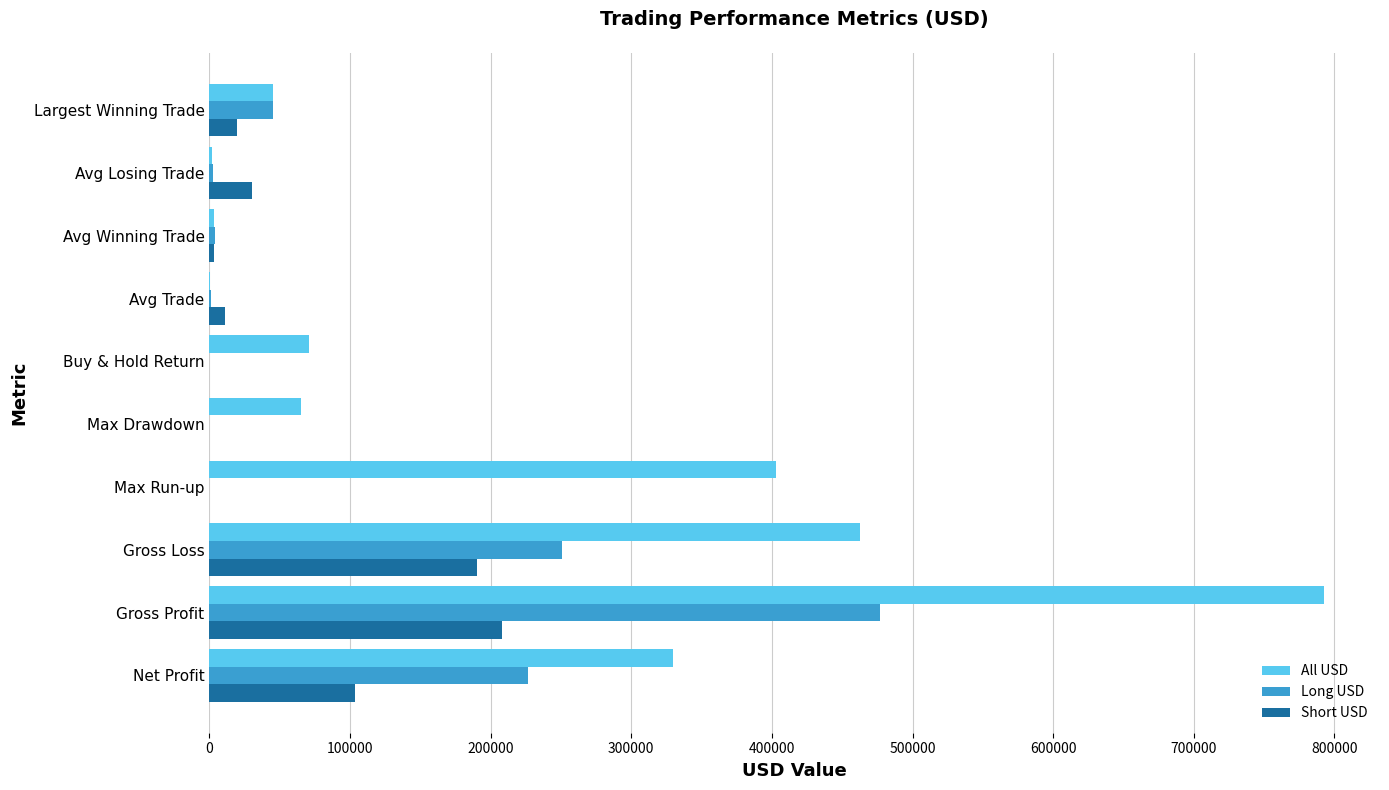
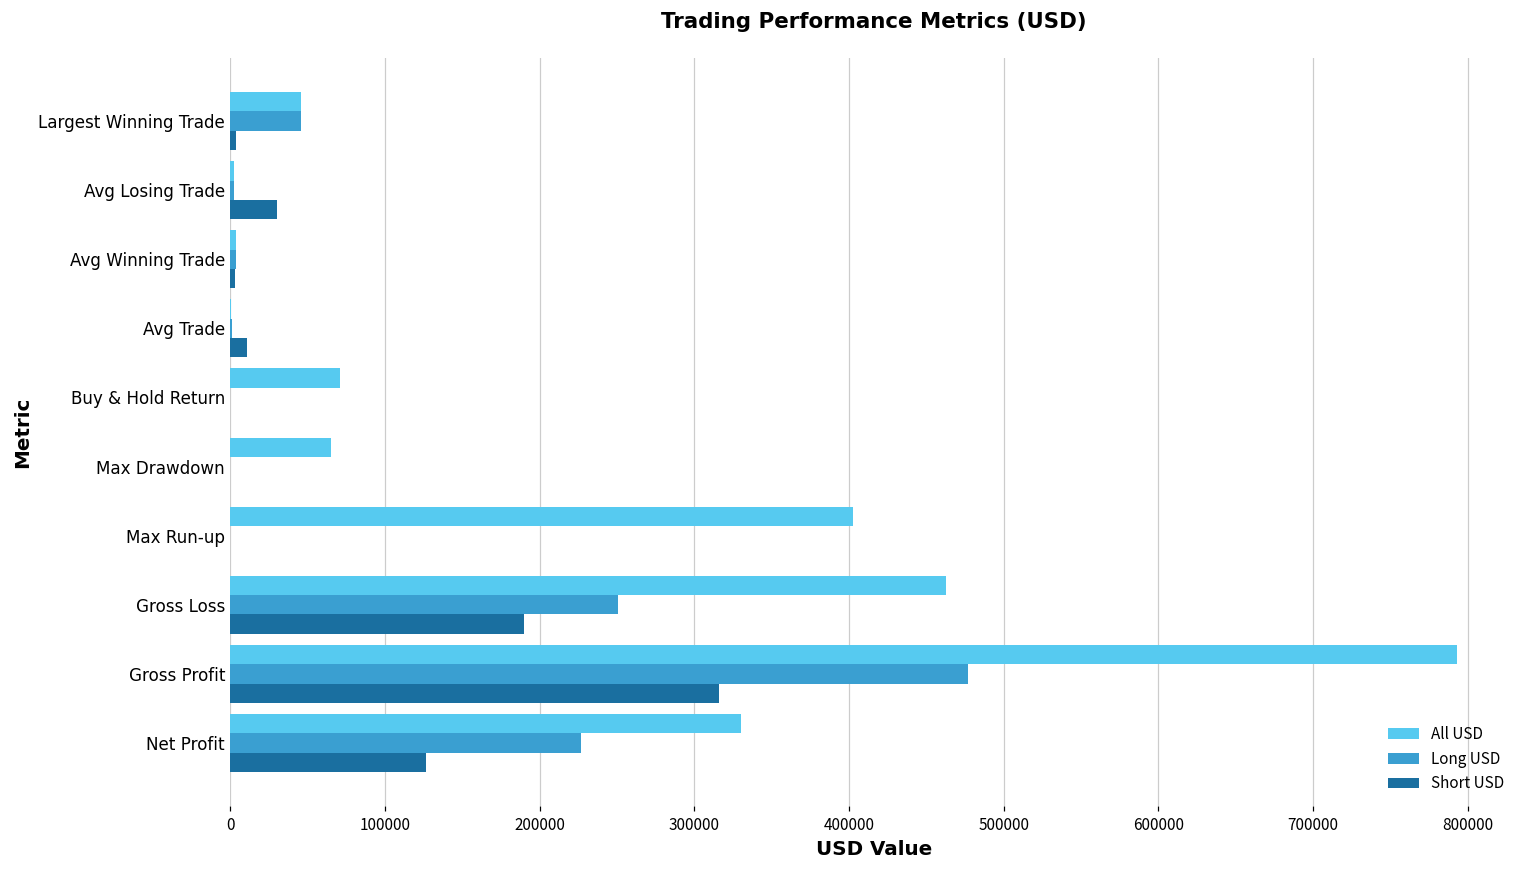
  {
    "Short USD": {
-     "Largest Winning Trade": 20000,
+     "Largest Winning Trade": 4000,
      "Avg Losing Trade": 30000,
      "Avg Winning Trade": 3000,
      "Avg Trade": 11000,
      "Buy & Hold Return": 0,
      "Max Drawdown": 0,
      "Max Run-up": 0,
      "Gross Loss": 190000,
-     "Gross Profit": 208000,
-     "Net Profit": 103000
+     "Gross Profit": 316000,
+     "Net Profit": 126000
    }
  }
